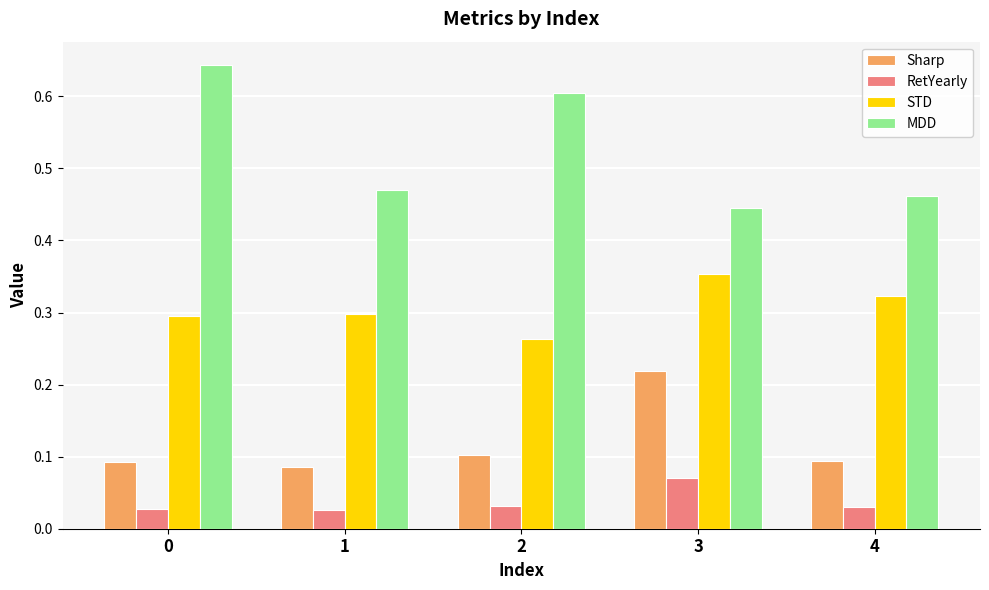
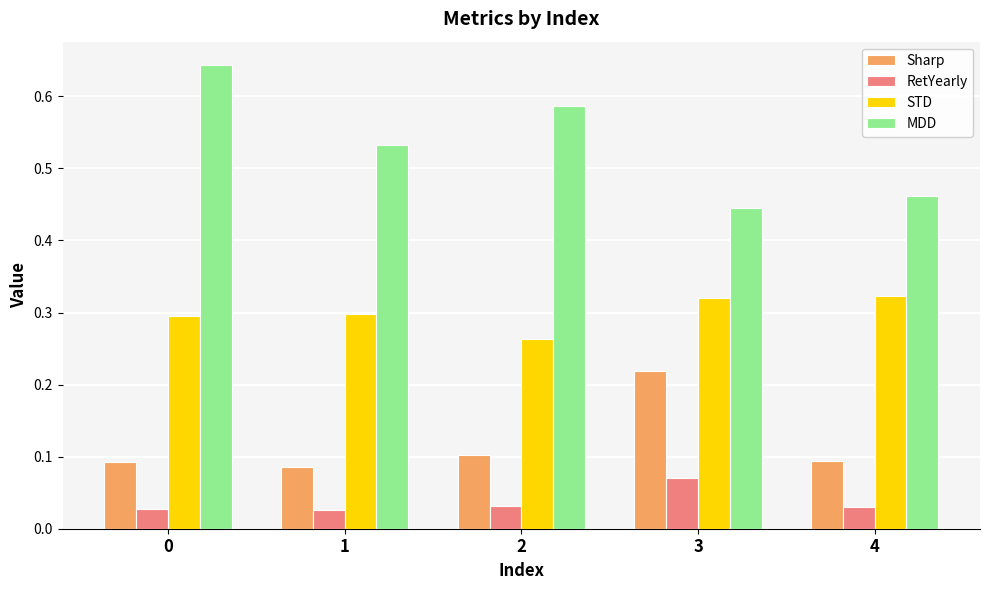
  {
    "STD": {
      "0": 0.30,
      "1": 0.30,
      "2": 0.26,
-     "3": 0.35,
+     "3": 0.32,
      "4": 0.32
    },
    "MDD": {
      "0": 0.64,
-     "1": 0.47,
-     "2": 0.61,
+     "1": 0.53,
+     "2": 0.59,
      "3": 0.45,
      "4": 0.46
    }
  }
